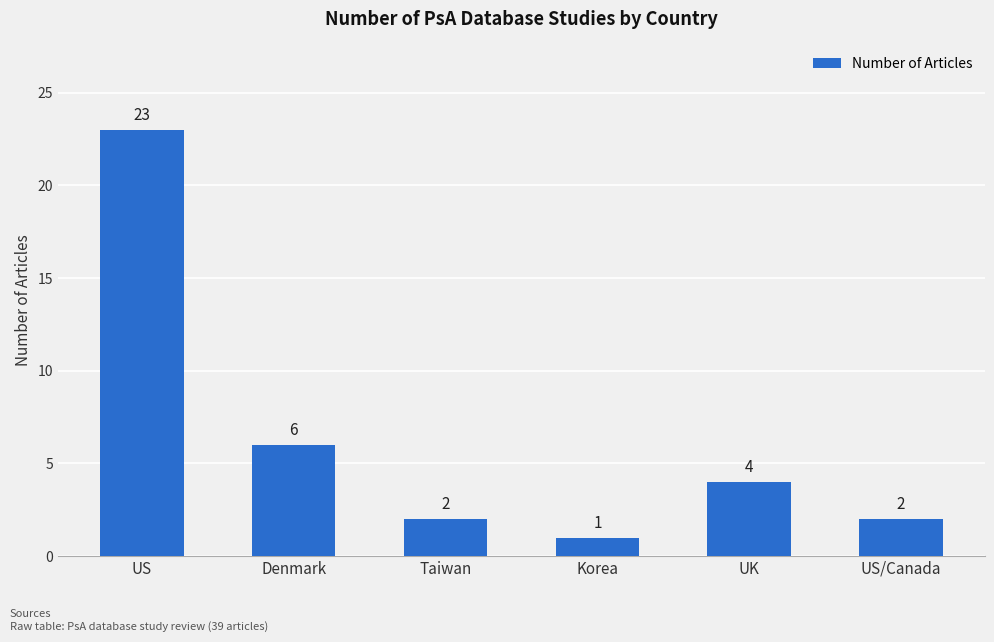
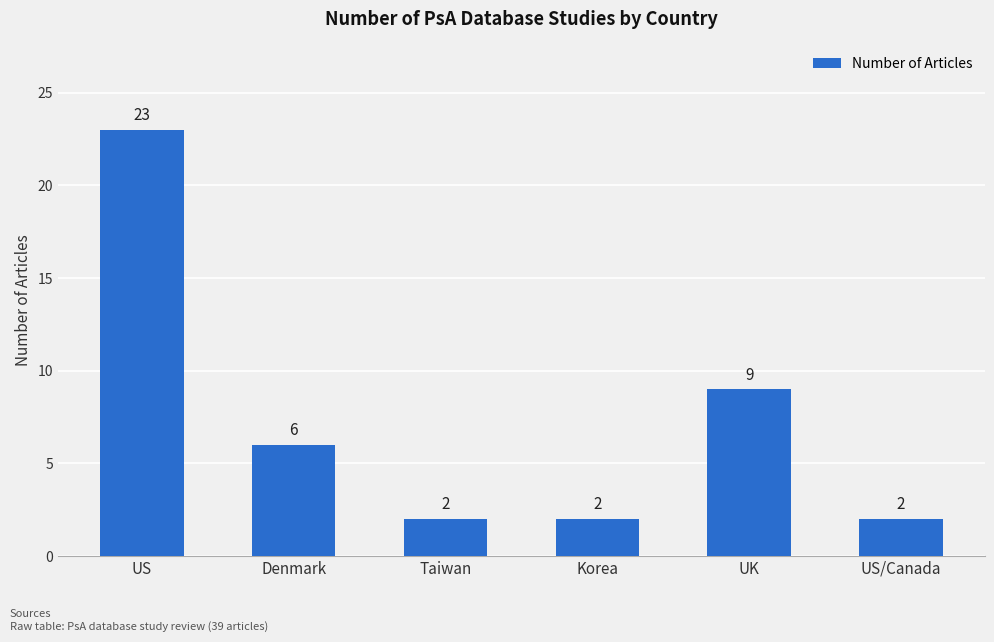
  {
    "US": 23,
    "Denmark": 6,
    "Taiwan": 2,
-   "Korea": 1,
-   "UK": 4,
+   "Korea": 2,
+   "UK": 9,
    "US/Canada": 2
  }
